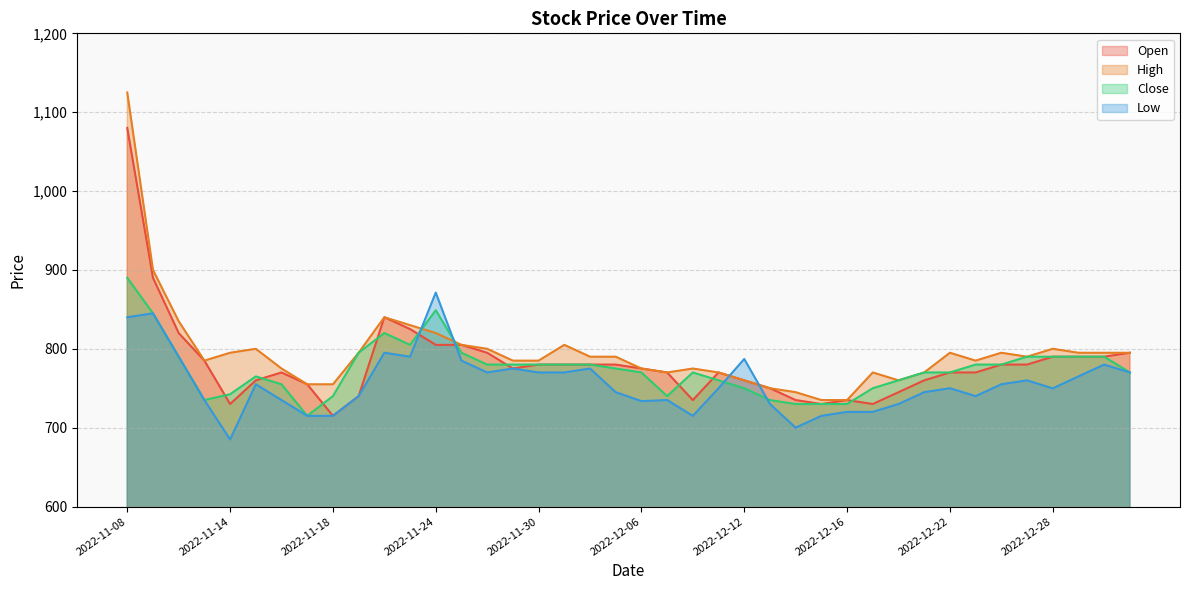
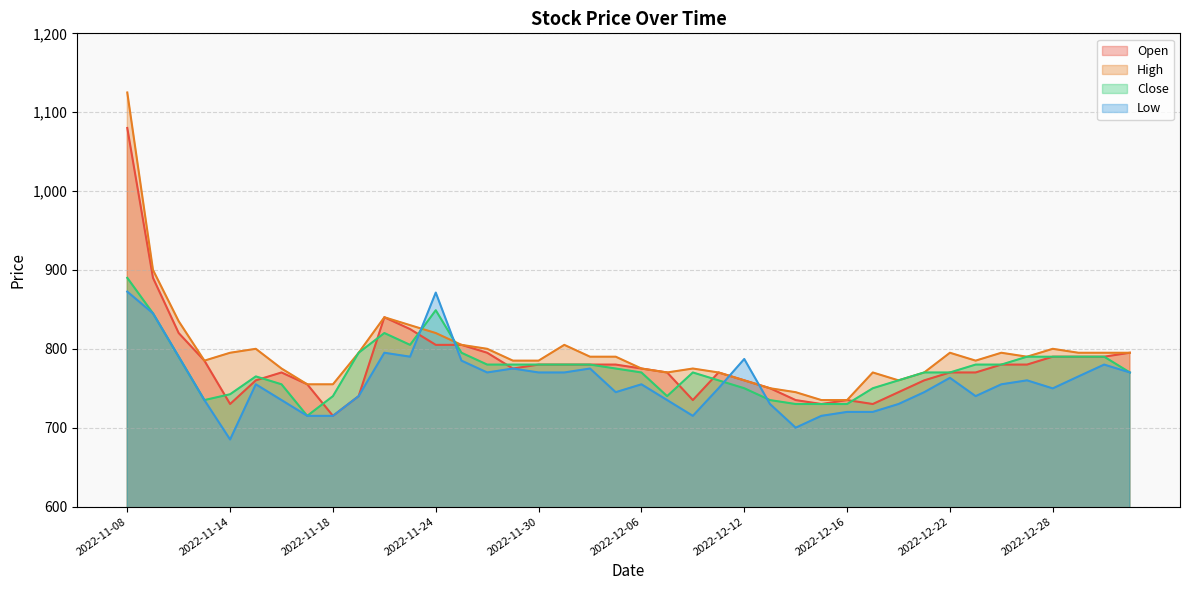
  {
    "Close": {
      "2022-11-08": 890,
      "2022-11-14": 740,
      "2022-11-18": 740,
      "2022-11-24": 850,
      "2022-12-06": 770,
      "2022-12-12": 750,
      "2022-12-16": 730
    },
    "Low": {
-     "2022-11-08": 840,
+     "2022-11-08": 870,
      "2022-11-14": 690,
      "2022-11-24": 870,
      "2022-11-30": 770,
-     "2022-12-06": 730,
+     "2022-12-06": 760,
      "2022-12-12": 790,
      "2022-12-16": 720,
-     "2022-12-22": 750,
+     "2022-12-22": 760,
      "2022-12-28": 750
    }
  }
